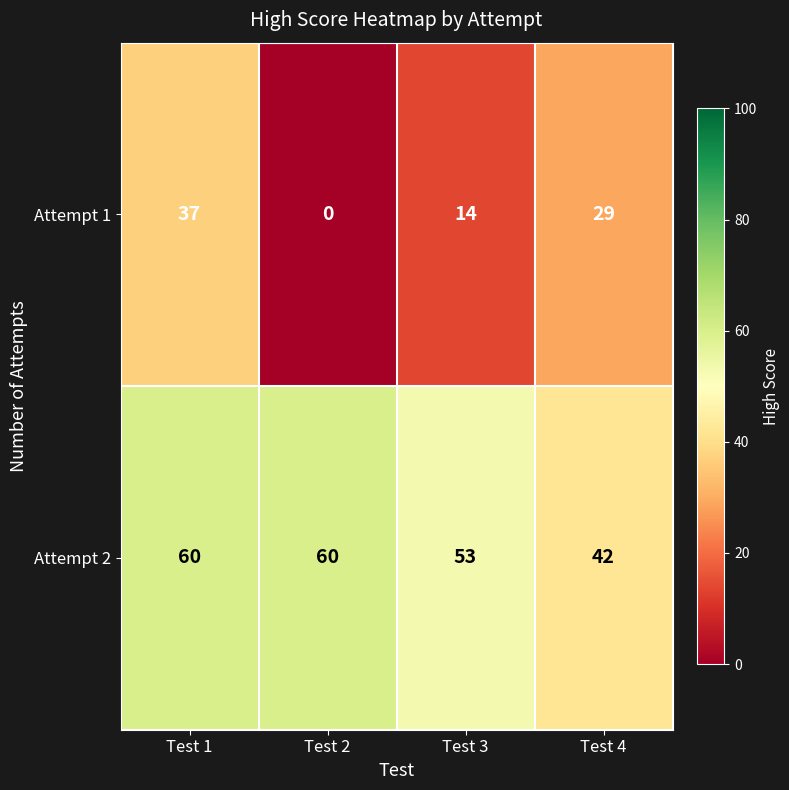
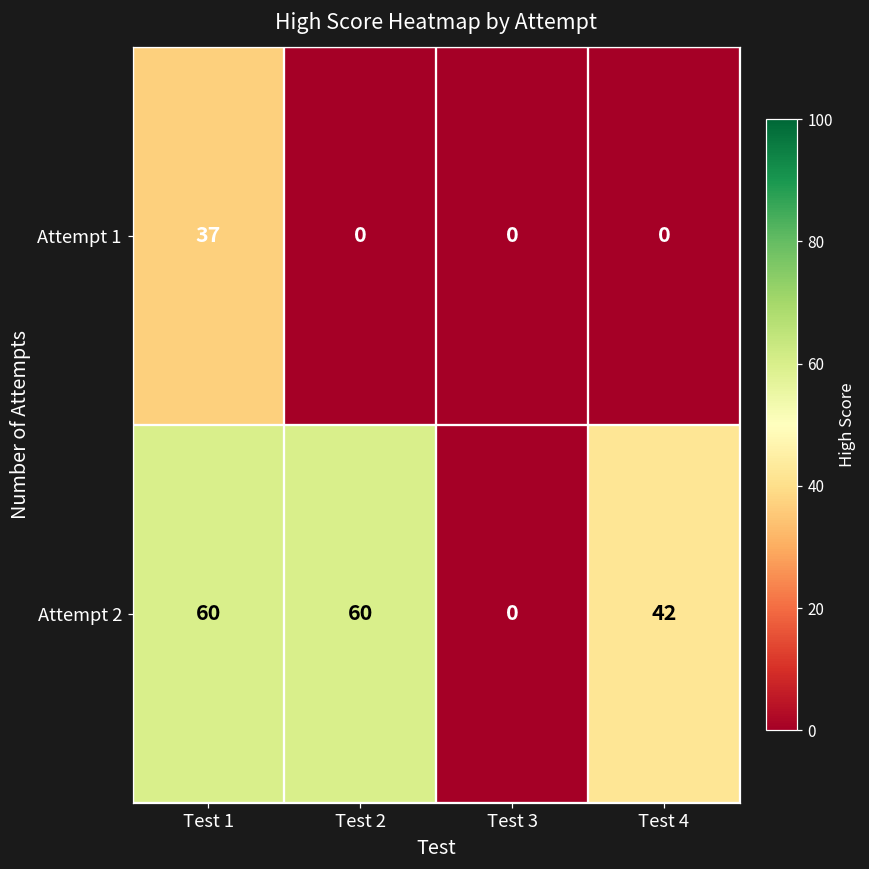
  {
    "Attempt 1": {
      "Test 1": 37,
      "Test 2": 0,
-     "Test 3": 14,
-     "Test 4": 29
+     "Test 3": 0,
+     "Test 4": 0
    },
    "Attempt 2": {
      "Test 1": 60,
      "Test 2": 60,
-     "Test 3": 53,
+     "Test 3": 0,
      "Test 4": 42
    }
  }
